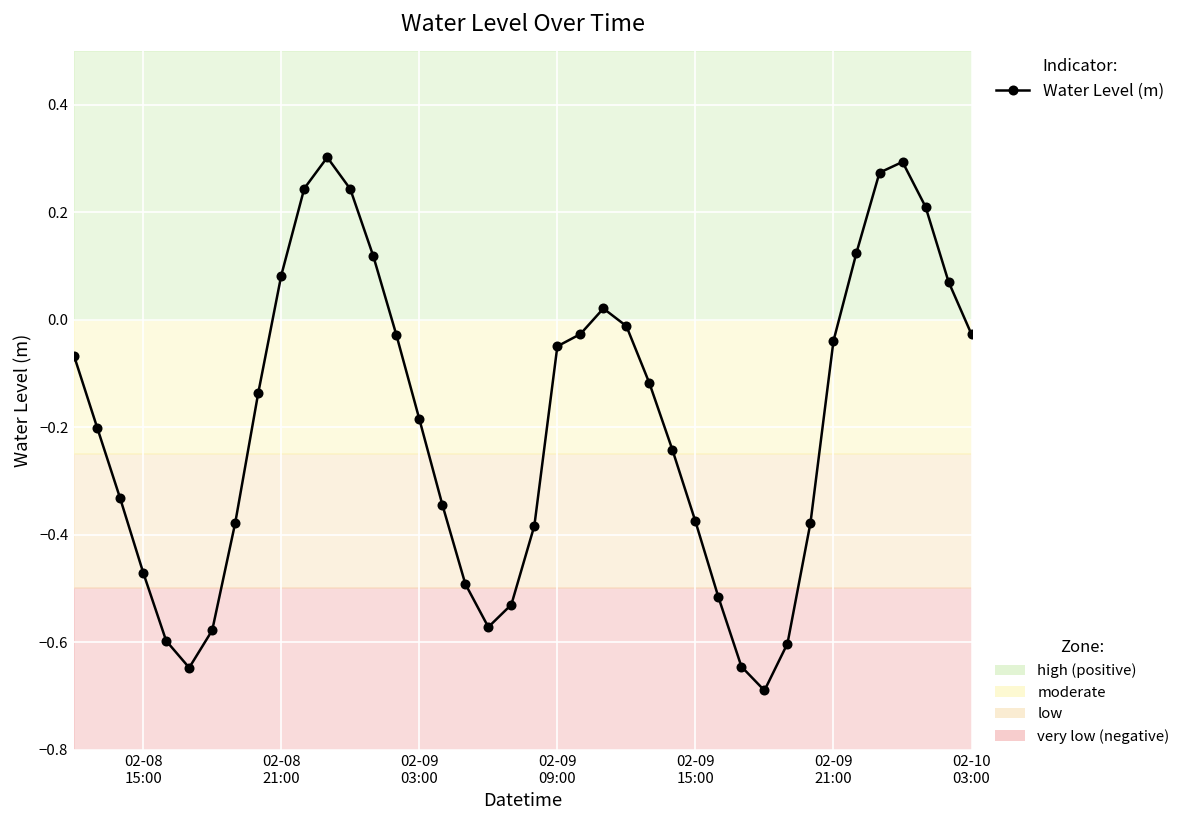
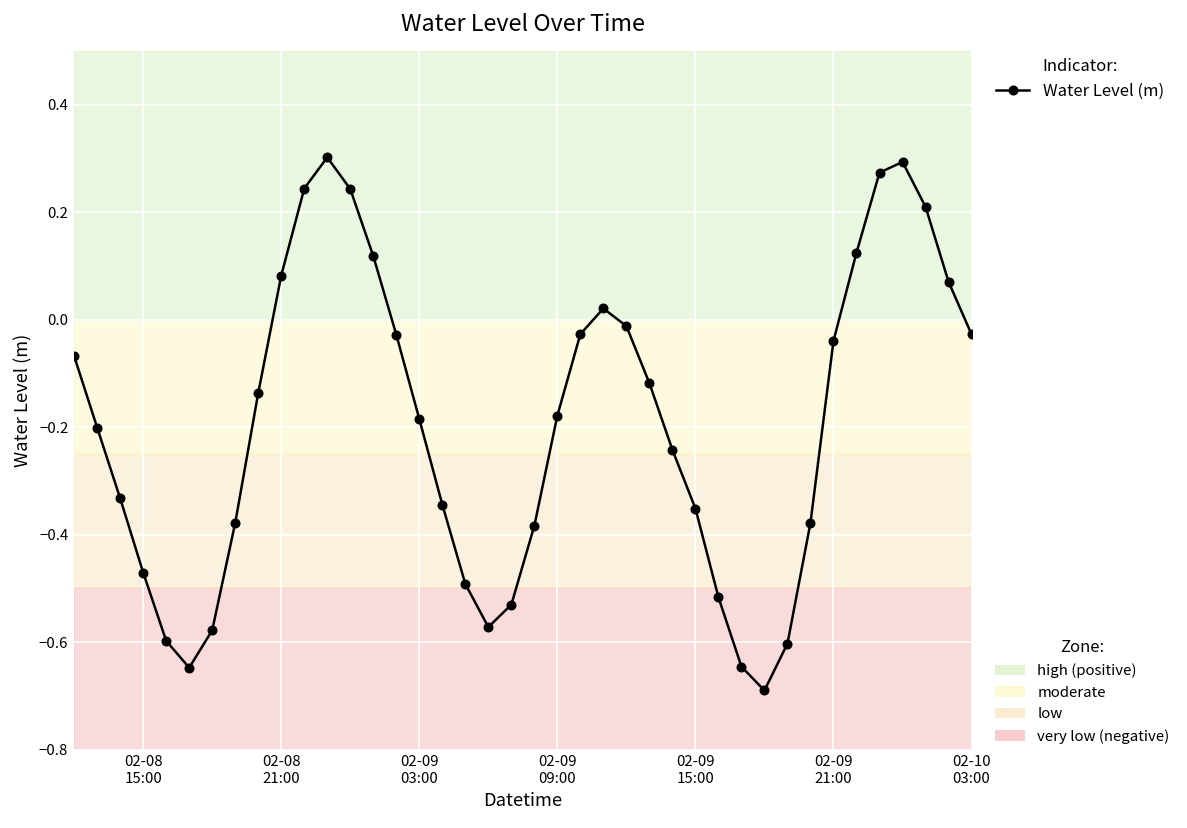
  {
    "02-08 15:00": -0.47,
    "02-08 21:00": 0.08,
    "02-09 03:00": -0.18,
-   "02-09 09:00": -0.05,
-   "02-09 15:00": -0.38,
+   "02-09 09:00": -0.18,
+   "02-09 15:00": -0.35,
    "02-09 21:00": -0.04,
    "02-10 03:00": -0.03
  }
